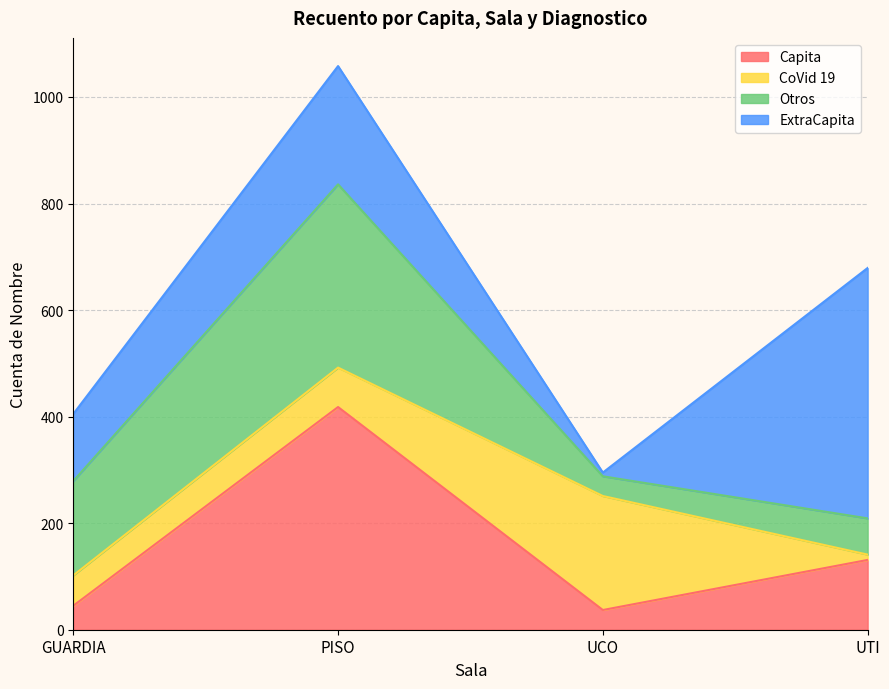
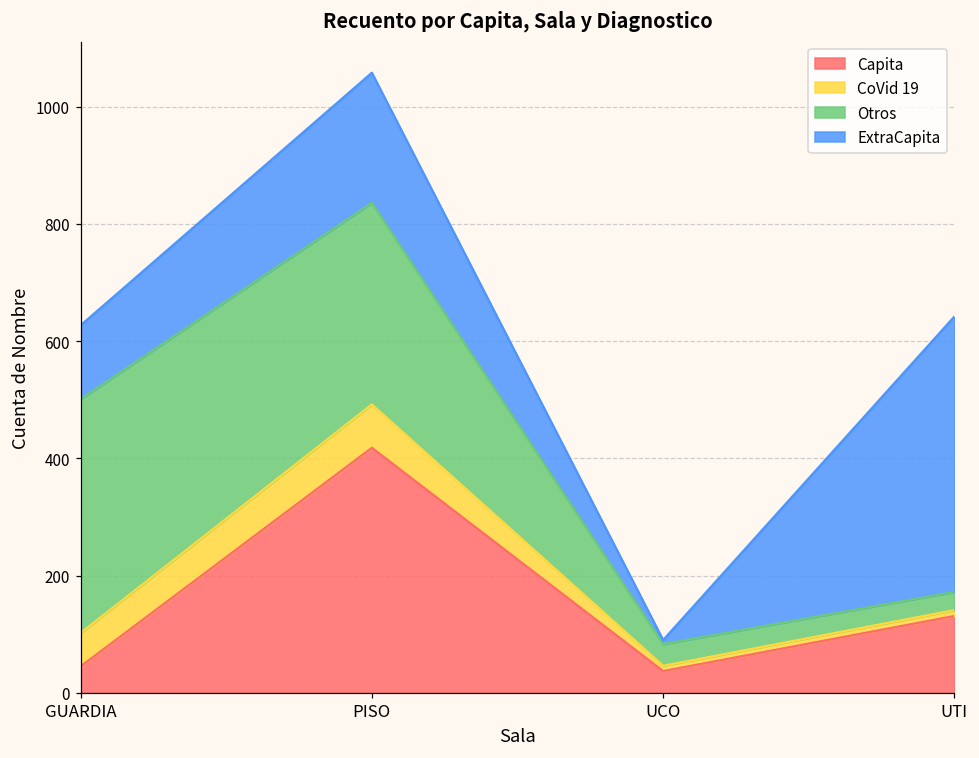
  {
    "Capita": {
      "GUARDIA": 50,
      "PISO": 420,
      "UCO": 40,
      "UTI": 130
    },
    "CoVid 19": {
      "GUARDIA": 60,
      "PISO": 70,
-     "UCO": 210,
+     "UCO": 10,
      "UTI": 10
    },
    "Otros": {
-     "GUARDIA": 180,
+     "GUARDIA": 400,
      "PISO": 340,
      "UCO": 40,
-     "UTI": 70
+     "UTI": 30
    },
    "ExtraCapita": {
      "GUARDIA": 130,
      "PISO": 220,
      "UCO": 10,
      "UTI": 470
    }
  }
